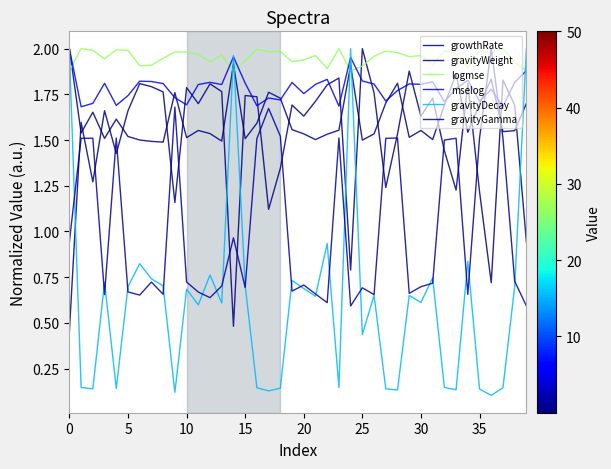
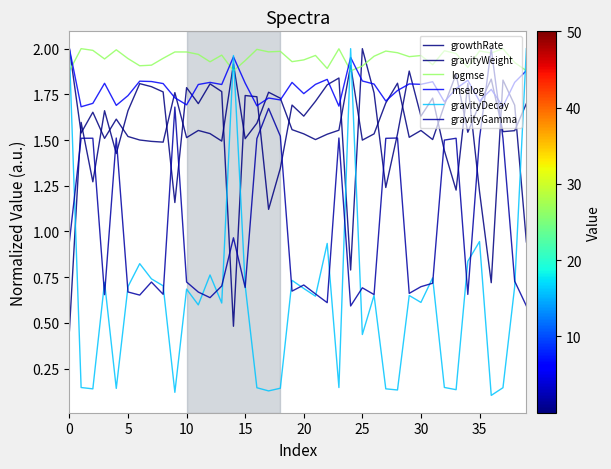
  {
    "logmse": {
      "0": 1.88,
-     "5": 1.99,
+     "5": 1.95,
      "10": 1.98,
      "15": 1.93,
      "20": 1.94,
      "25": 1.90
    },
    "mselog": {
      "5": 1.74,
      "10": 1.69,
      "15": 1.81,
      "20": 1.75,
      "25": 1.82
    },
    "gravityDecay": {
      "0": 1.98,
      "5": 0.70,
      "10": 0.68,
      "20": 0.69,
      "25": 0.44,
      "30": 0.61,
-     "35": 0.14
+     "35": 0.95
    }
  }
